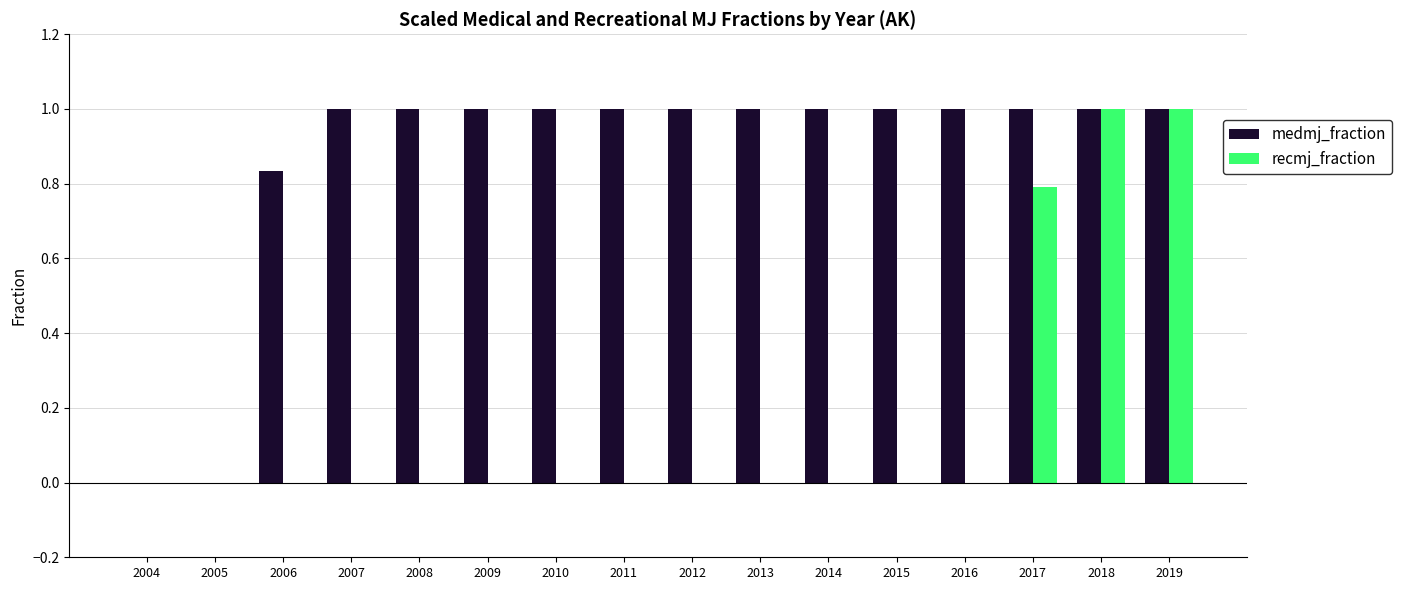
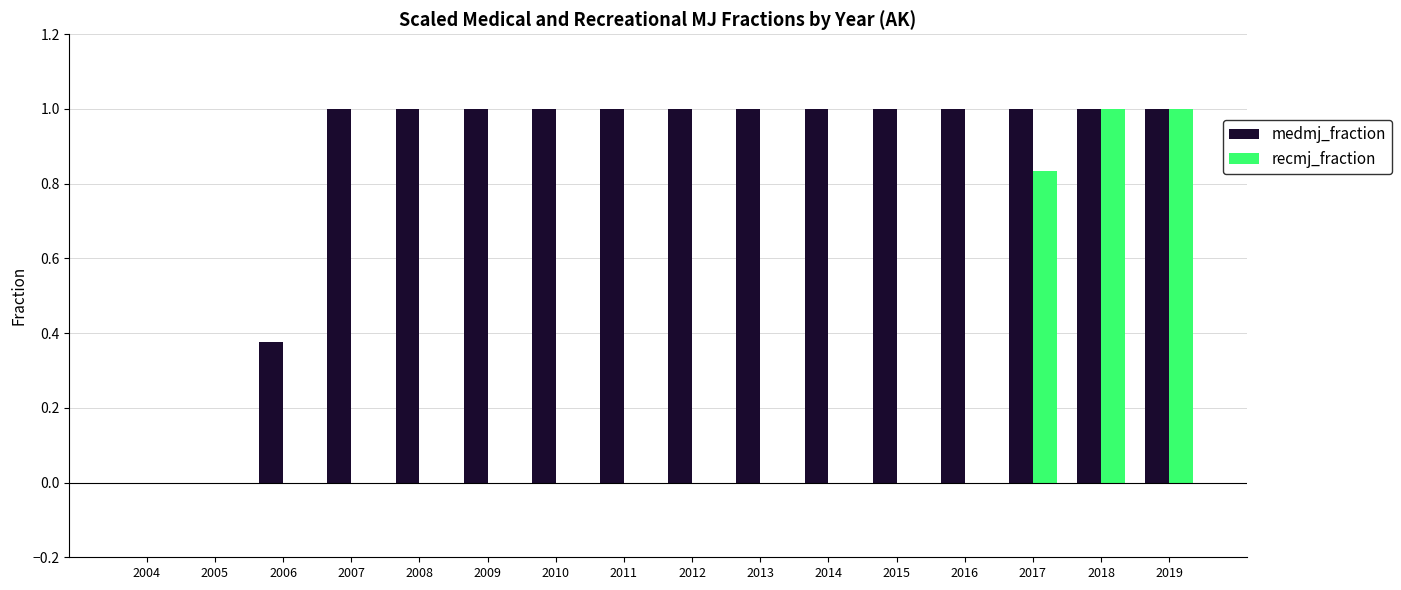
  {
    "medmj_fraction": {
      "2004": 0.00,
      "2005": 0.00,
-     "2006": 0.83,
+     "2006": 0.38,
      "2007": 1.00,
      "2008": 1.00,
      "2009": 1.00,
      "2010": 1.00,
      "2011": 1.00,
      "2012": 1.00,
      "2013": 1.00,
      "2014": 1.00,
      "2015": 1.00,
      "2016": 1.00,
      "2017": 1.00,
      "2018": 1.00,
      "2019": 1.00
    },
    "recmj_fraction": {
      "2004": 0.00,
      "2005": 0.00,
      "2006": 0.00,
      "2007": 0.00,
      "2008": 0.00,
      "2009": 0.00,
      "2010": 0.00,
      "2011": 0.00,
      "2012": 0.00,
      "2013": 0.00,
      "2014": 0.00,
      "2015": 0.00,
      "2016": 0.00,
-     "2017": 0.79,
+     "2017": 0.83,
      "2018": 1.00,
      "2019": 1.00
    }
  }
